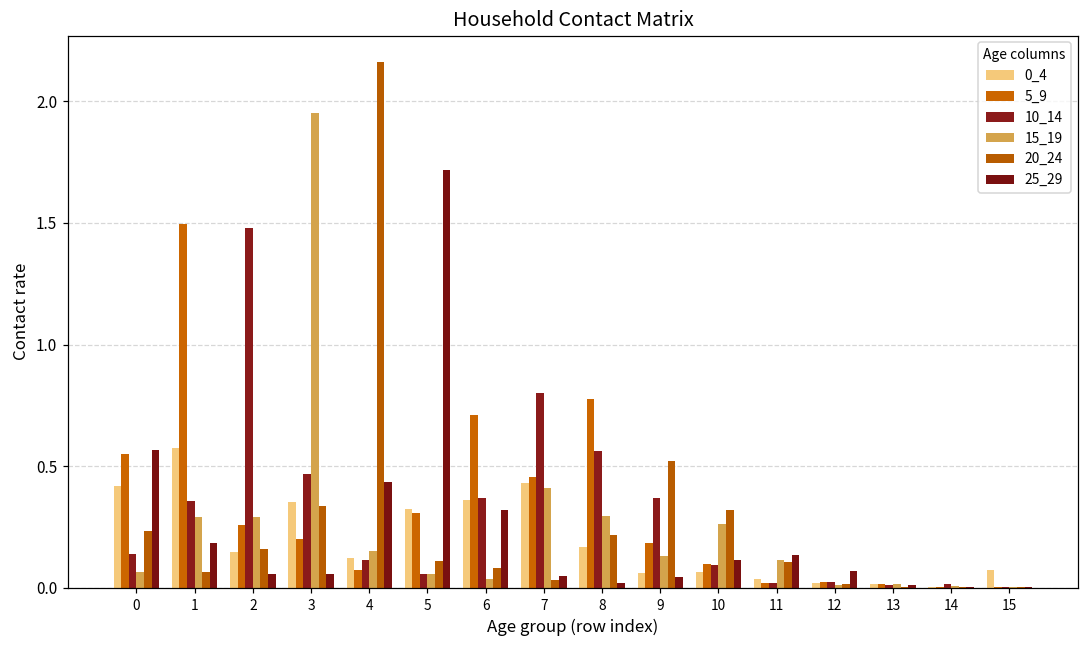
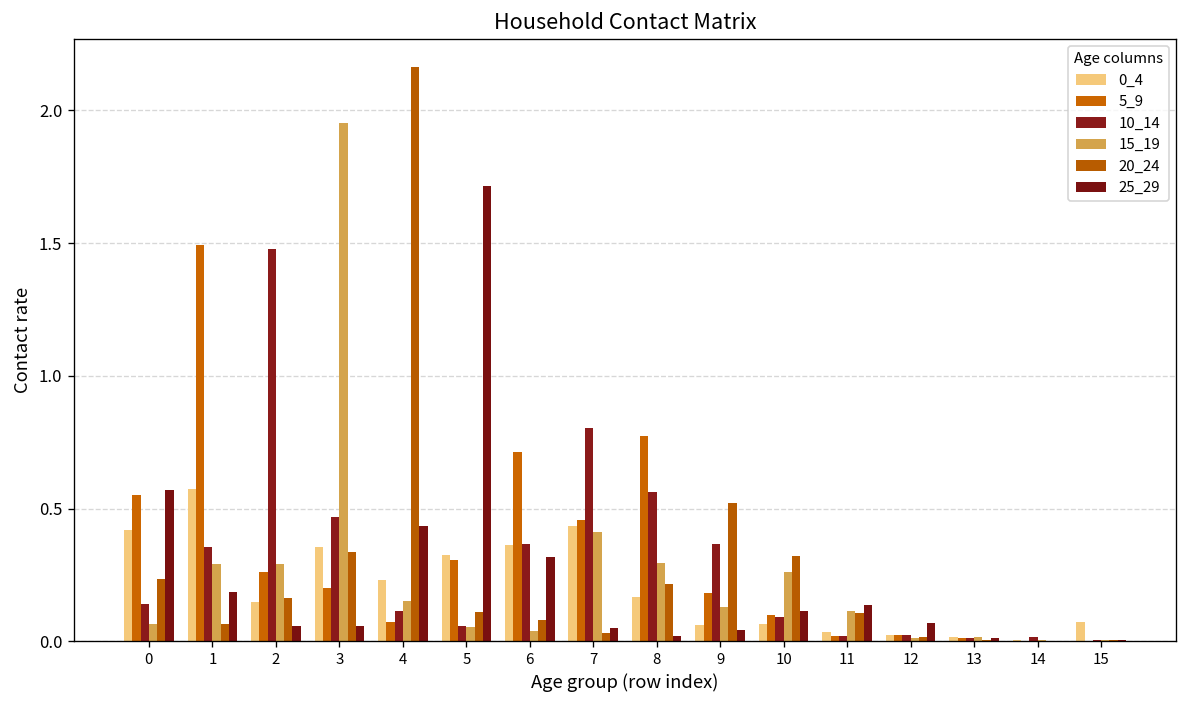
  {
    "0_4": {
      "0": 0.42,
      "1": 0.58,
      "2": 0.15,
      "3": 0.35,
-     "4": 0.12,
+     "4": 0.23,
      "5": 0.32,
      "6": 0.36,
      "7": 0.43,
      "8": 0.17,
      "9": 0.06,
      "10": 0.07,
      "11": 0.04,
      "12": 0.02,
      "13": 0.01,
      "15": 0.07
    },
    "15_19": {
      "0": 0.07,
      "1": 0.29,
      "2": 0.29,
      "3": 1.95,
      "4": 0.15,
      "5": 0.06,
      "6": 0.04,
      "7": 0.41,
      "8": 0.30,
      "9": 0.13,
      "10": 0.26,
      "11": 0.11,
      "12": 0.01,
      "13": 0.02
    }
  }
